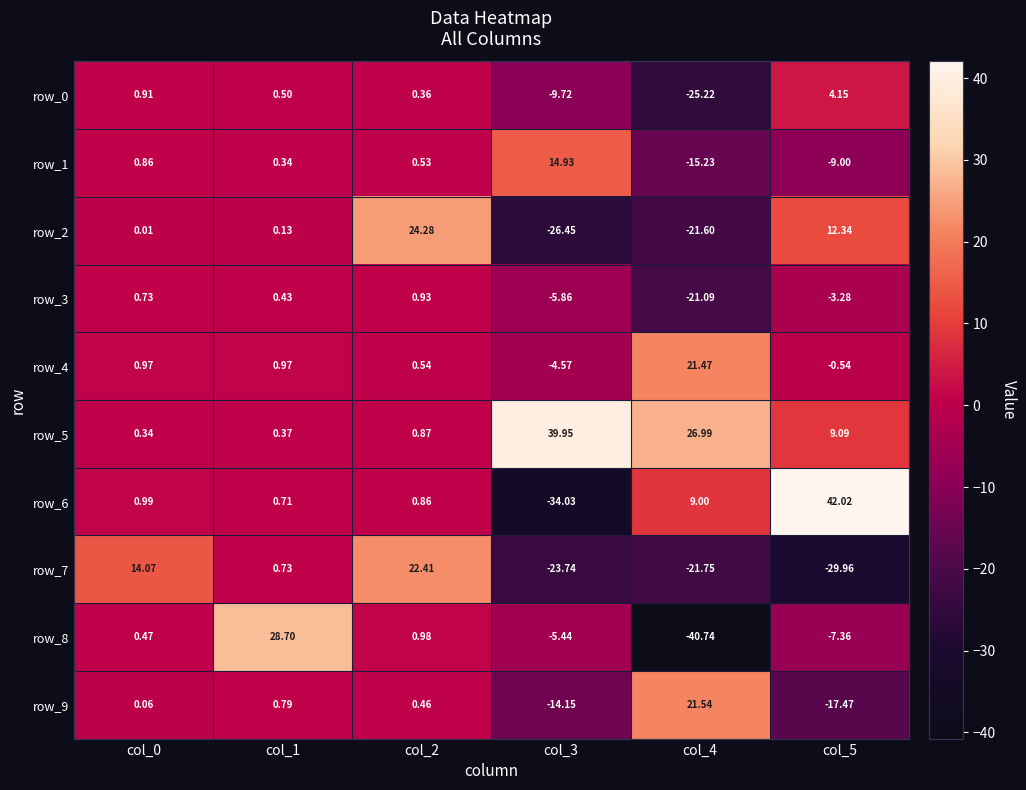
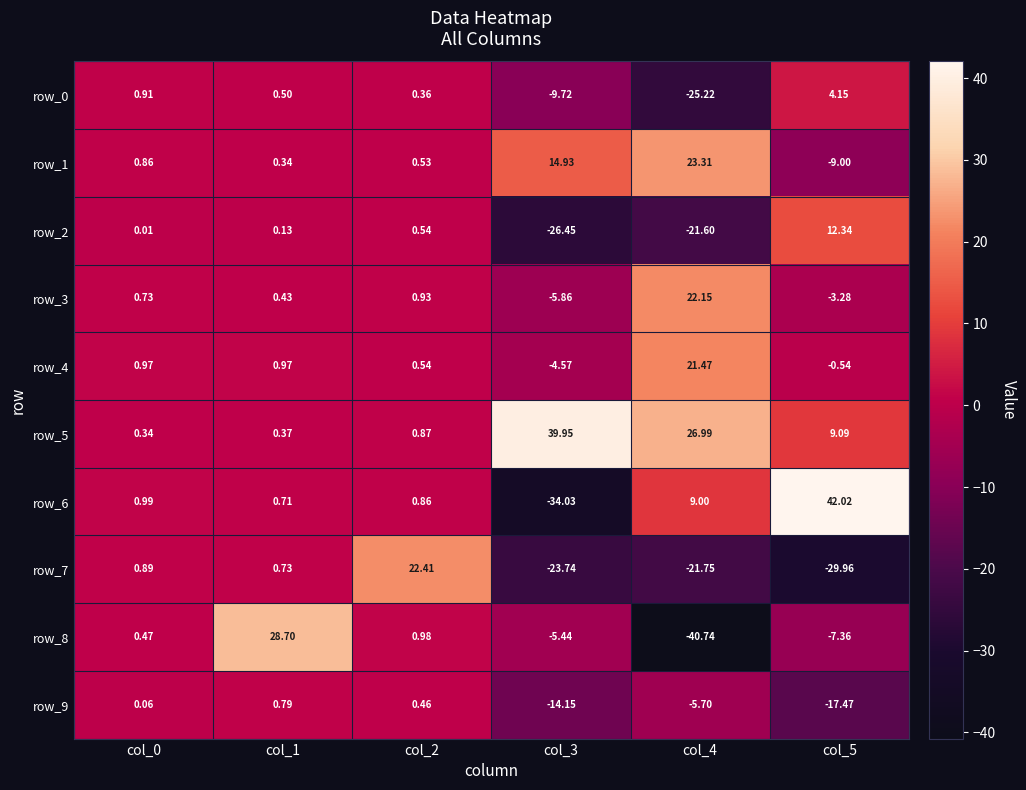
  {
    "row_0": {
      "col_0": 0.91,
      "col_1": 0.50,
      "col_2": 0.36,
      "col_3": -9.72,
      "col_4": -25.22,
      "col_5": 4.15
    },
    "row_1": {
      "col_0": 0.86,
      "col_1": 0.34,
      "col_2": 0.53,
      "col_3": 14.93,
-     "col_4": -15.23,
+     "col_4": 23.31,
      "col_5": -9.00
    },
    "row_2": {
      "col_0": 0.01,
      "col_1": 0.13,
-     "col_2": 24.28,
+     "col_2": 0.54,
      "col_3": -26.45,
      "col_4": -21.60,
      "col_5": 12.34
    },
    "row_3": {
      "col_0": 0.73,
      "col_1": 0.43,
      "col_2": 0.93,
      "col_3": -5.86,
-     "col_4": -21.09,
+     "col_4": 22.15,
      "col_5": -3.28
    },
    "row_4": {
      "col_0": 0.97,
      "col_1": 0.97,
      "col_2": 0.54,
      "col_3": -4.57,
      "col_4": 21.47,
      "col_5": -0.54
    },
    "row_5": {
      "col_0": 0.34,
      "col_1": 0.37,
      "col_2": 0.87,
      "col_3": 39.95,
      "col_4": 26.99,
      "col_5": 9.09
    },
    "row_6": {
      "col_0": 0.99,
      "col_1": 0.71,
      "col_2": 0.86,
      "col_3": -34.03,
      "col_4": 9.00,
      "col_5": 42.02
    },
    "row_7": {
-     "col_0": 14.07,
+     "col_0": 0.89,
      "col_1": 0.73,
      "col_2": 22.41,
      "col_3": -23.74,
      "col_4": -21.75,
      "col_5": -29.96
    },
    "row_8": {
      "col_0": 0.47,
      "col_1": 28.70,
      "col_2": 0.98,
      "col_3": -5.44,
      "col_4": -40.74,
      "col_5": -7.36
    },
    "row_9": {
      "col_0": 0.06,
      "col_1": 0.79,
      "col_2": 0.46,
      "col_3": -14.15,
-     "col_4": 21.54,
+     "col_4": -5.70,
      "col_5": -17.47
    }
  }
